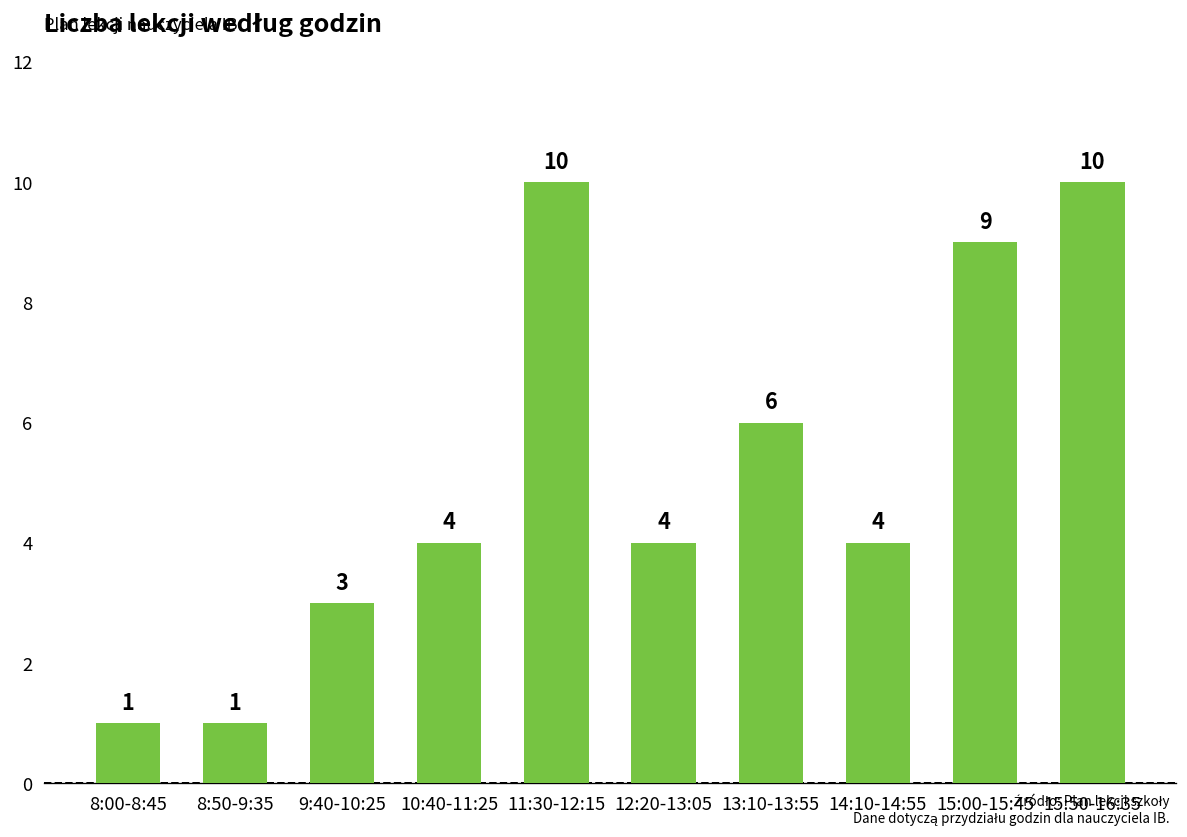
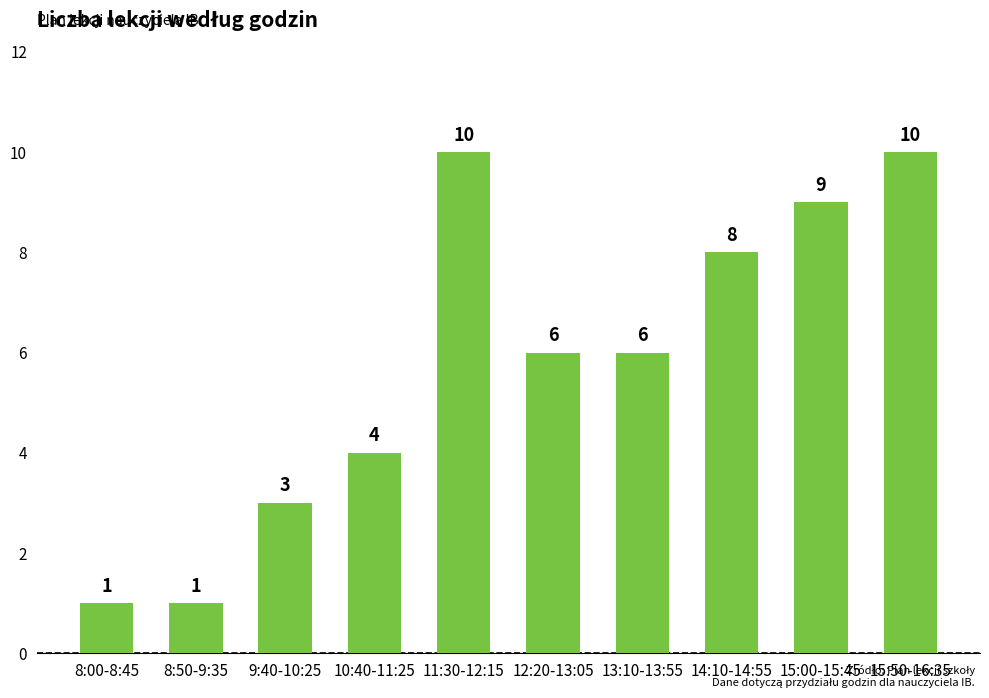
  {
    "8:00-8:45": 1,
    "8:50-9:35": 1,
    "9:40-10:25": 3,
    "10:40-11:25": 4,
    "11:30-12:15": 10,
-   "12:20-13:05": 4,
+   "12:20-13:05": 6,
    "13:10-13:55": 6,
-   "14:10-14:55": 4,
+   "14:10-14:55": 8,
    "15:00-15:45": 9,
    "15:50-16:35": 10
  }
